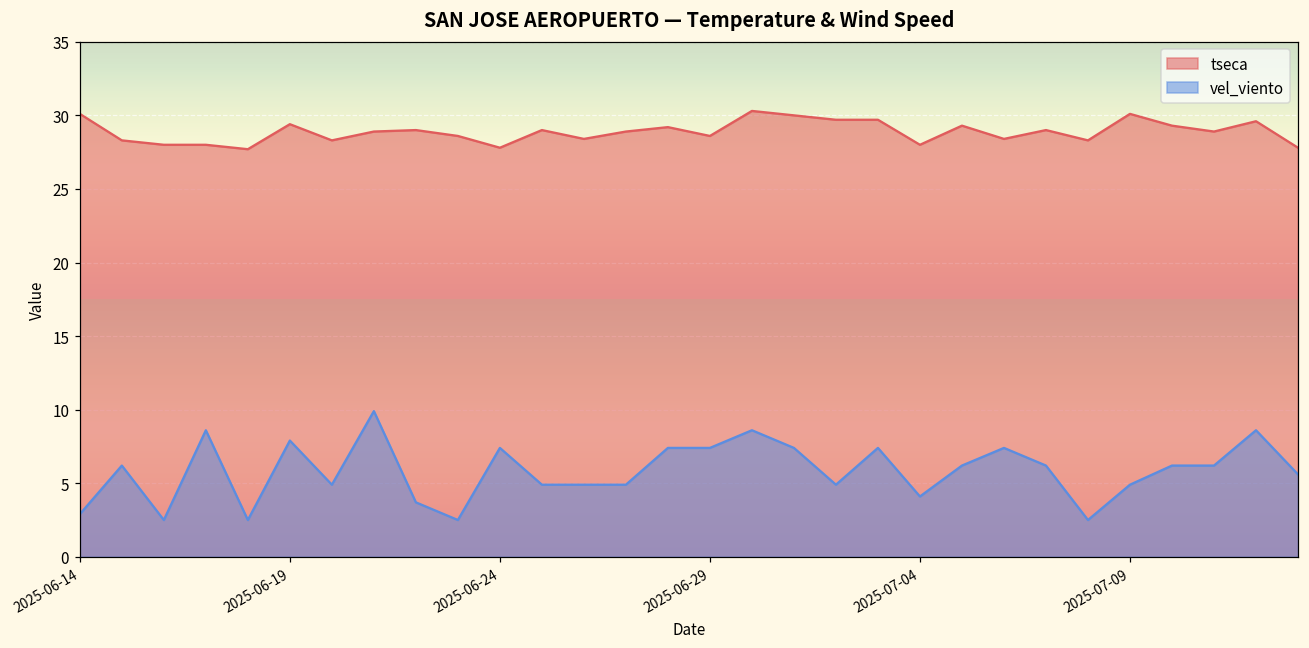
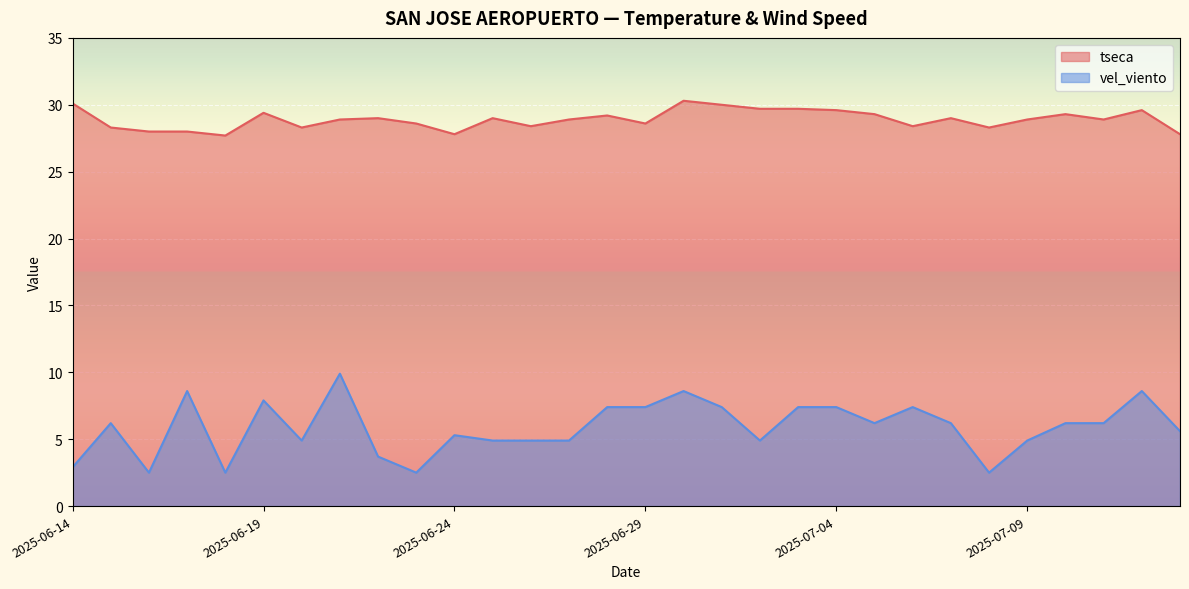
  {
    "tseca": {
      "2025-06-14": 30.1,
      "2025-06-19": 29.4,
      "2025-06-24": 27.8,
      "2025-06-29": 28.6,
-     "2025-07-04": 28.0,
-     "2025-07-09": 30.1
+     "2025-07-04": 29.6,
+     "2025-07-09": 28.9
    },
    "vel_viento": {
      "2025-06-14": 2.9,
      "2025-06-19": 7.9,
-     "2025-06-24": 7.4,
+     "2025-06-24": 5.3,
      "2025-06-29": 7.4,
-     "2025-07-04": 4.1,
+     "2025-07-04": 7.4,
      "2025-07-09": 4.9
    }
  }
